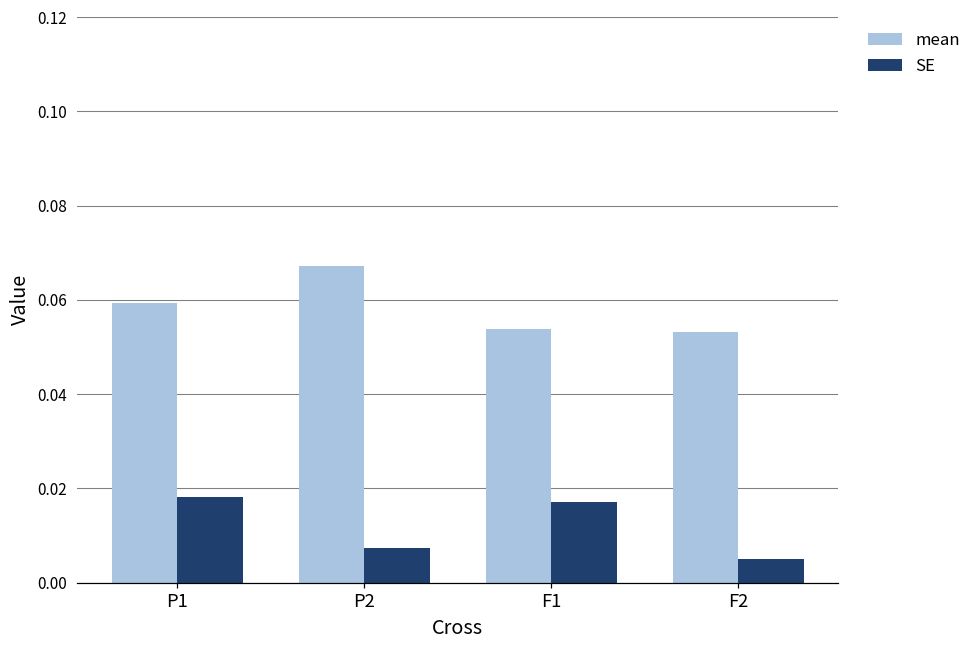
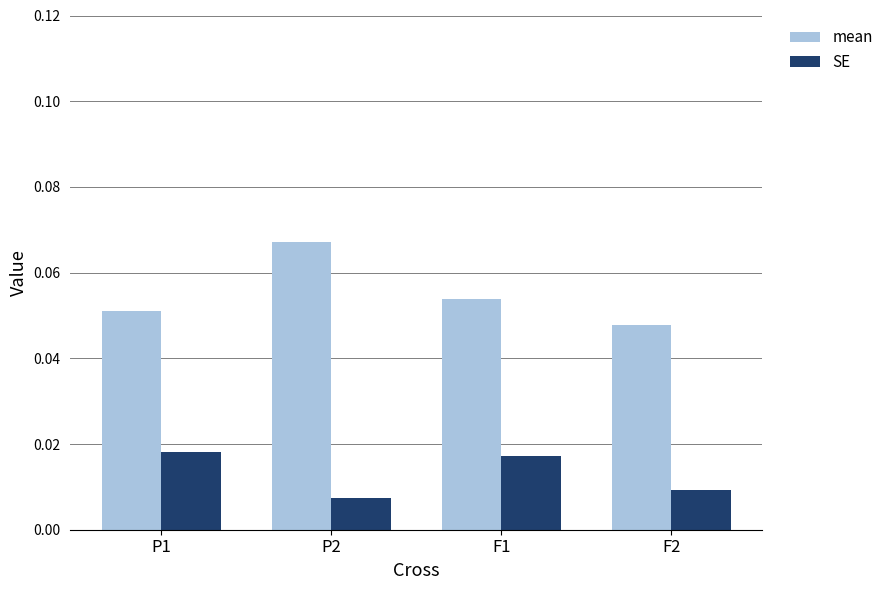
  {
    "mean": {
-     "P1": 0.059,
+     "P1": 0.051,
      "P2": 0.067,
      "F1": 0.054,
-     "F2": 0.053
+     "F2": 0.048
    },
    "SE": {
      "P1": 0.018,
      "P2": 0.007,
      "F1": 0.017,
-     "F2": 0.005
+     "F2": 0.009
    }
  }
